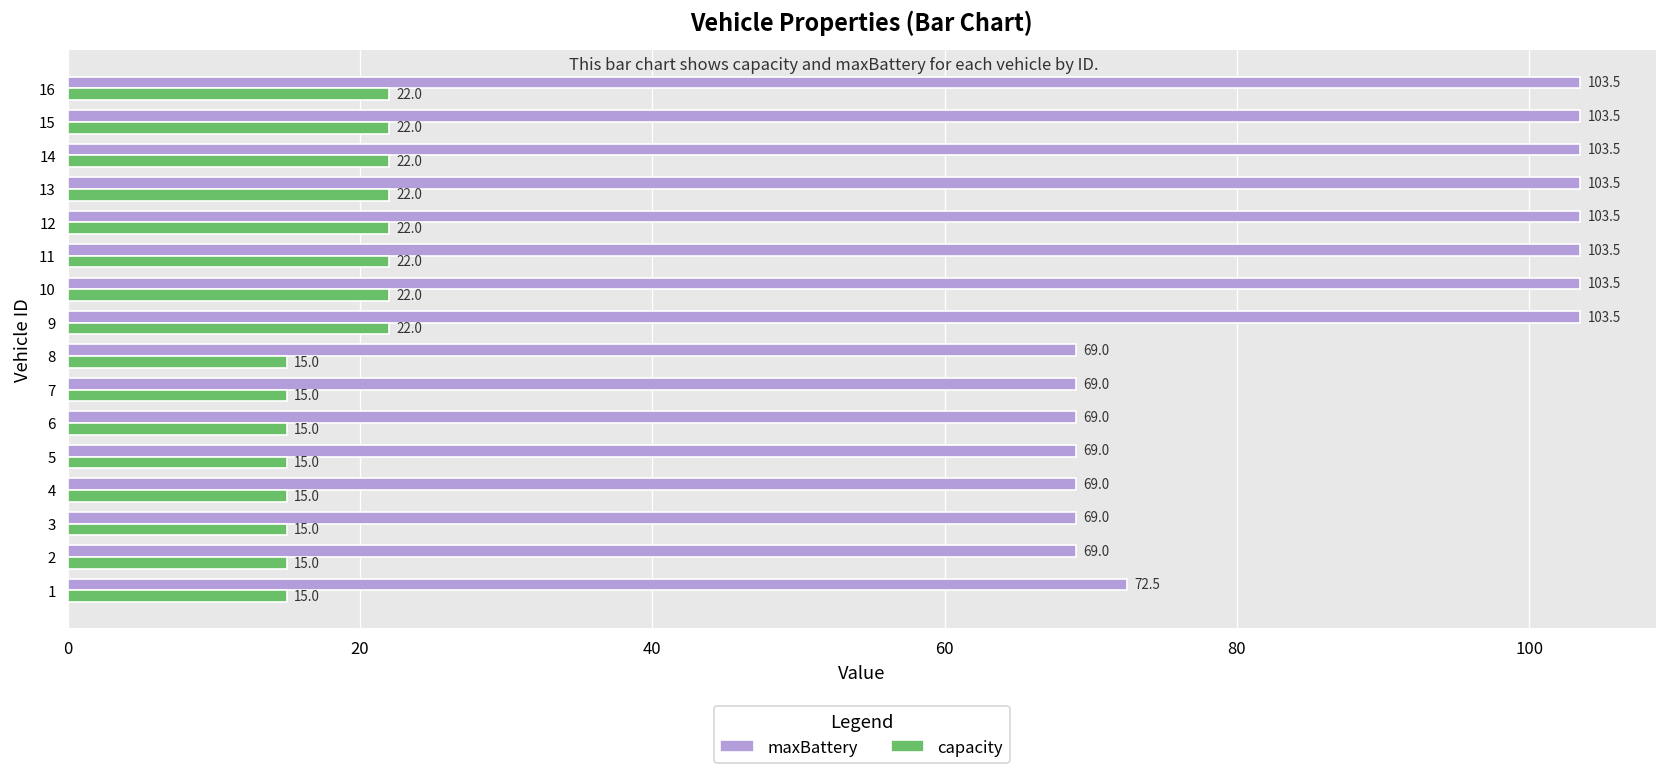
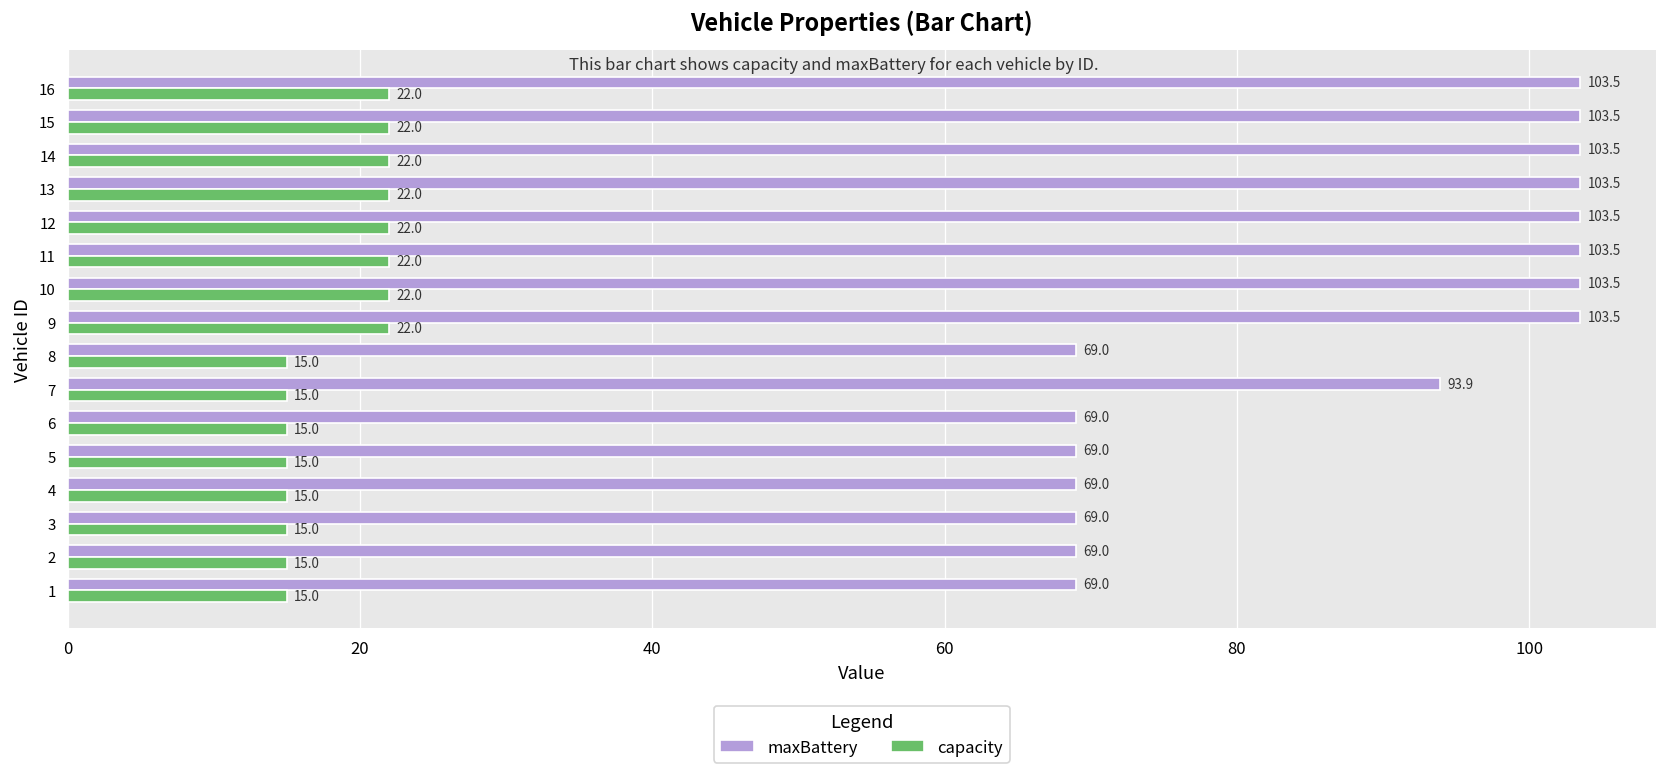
  {
    "maxBattery": {
      "16": 103.5,
      "15": 103.5,
      "14": 103.5,
      "13": 103.5,
      "12": 103.5,
      "11": 103.5,
      "10": 103.5,
      "9": 103.5,
      "8": 69.0,
-     "7": 69.0,
+     "7": 93.9,
      "6": 69.0,
      "5": 69.0,
      "4": 69.0,
      "3": 69.0,
      "2": 69.0,
-     "1": 72.5
+     "1": 69.0
    },
    "capacity": {
      "16": 22.0,
      "15": 22.0,
      "14": 22.0,
      "13": 22.0,
      "12": 22.0,
      "11": 22.0,
      "10": 22.0,
      "9": 22.0,
      "8": 15.0,
      "7": 15.0,
      "6": 15.0,
      "5": 15.0,
      "4": 15.0,
      "3": 15.0,
      "2": 15.0,
      "1": 15.0
    }
  }
